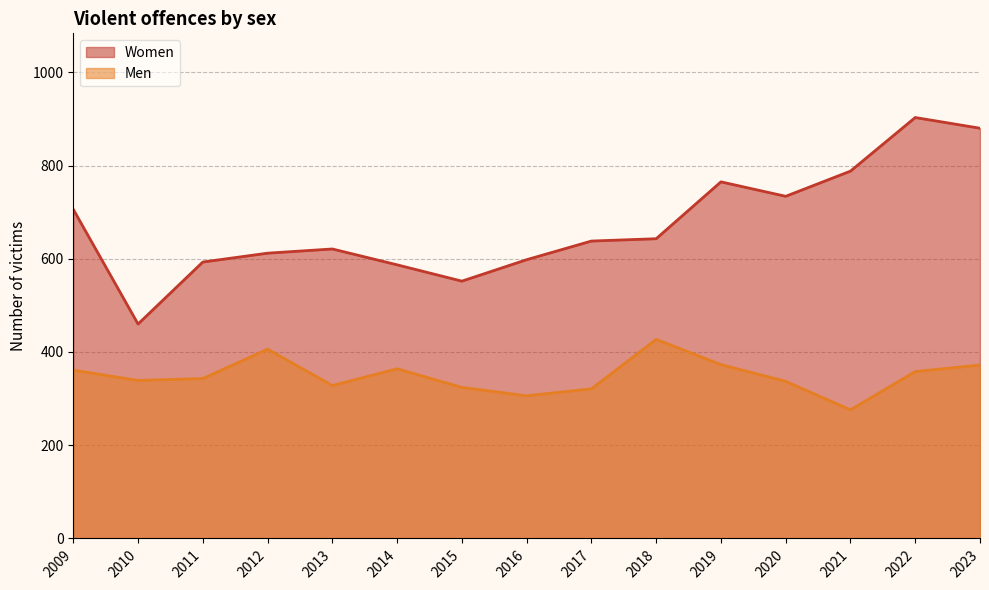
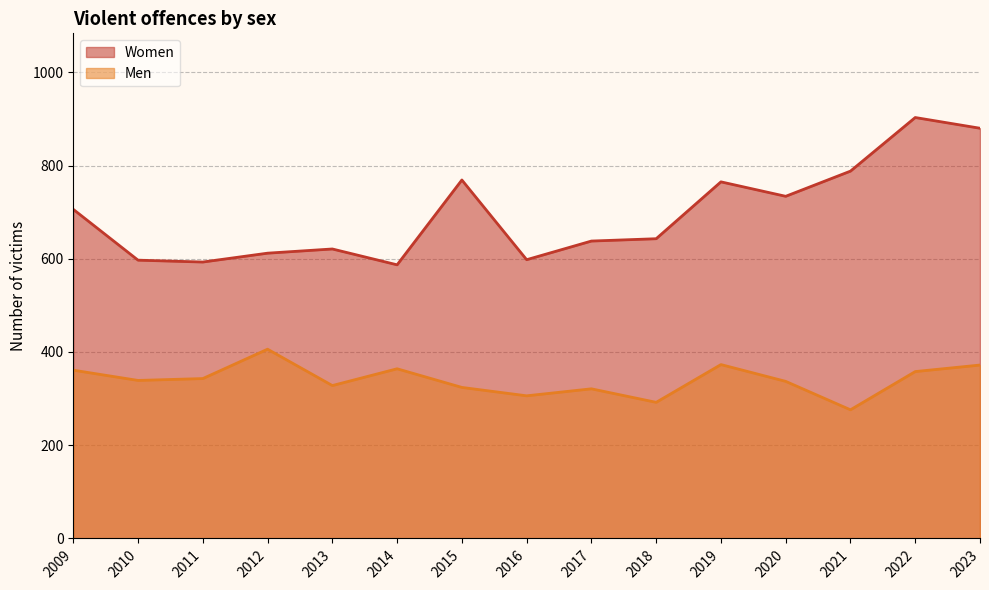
  {
    "Women": {
      "2009": 710,
-     "2010": 460,
+     "2010": 600,
      "2011": 590,
      "2012": 610,
      "2013": 620,
      "2014": 590,
-     "2015": 550,
+     "2015": 770,
      "2016": 600,
      "2017": 640,
      "2018": 640,
      "2019": 770,
      "2020": 730,
      "2021": 790,
      "2022": 900,
      "2023": 880
    },
    "Men": {
      "2009": 360,
      "2010": 340,
      "2011": 340,
      "2012": 410,
      "2013": 330,
      "2014": 360,
      "2015": 320,
      "2016": 310,
      "2017": 320,
-     "2018": 430,
+     "2018": 290,
      "2019": 370,
      "2020": 340,
      "2021": 280,
      "2022": 360,
      "2023": 370
    }
  }
